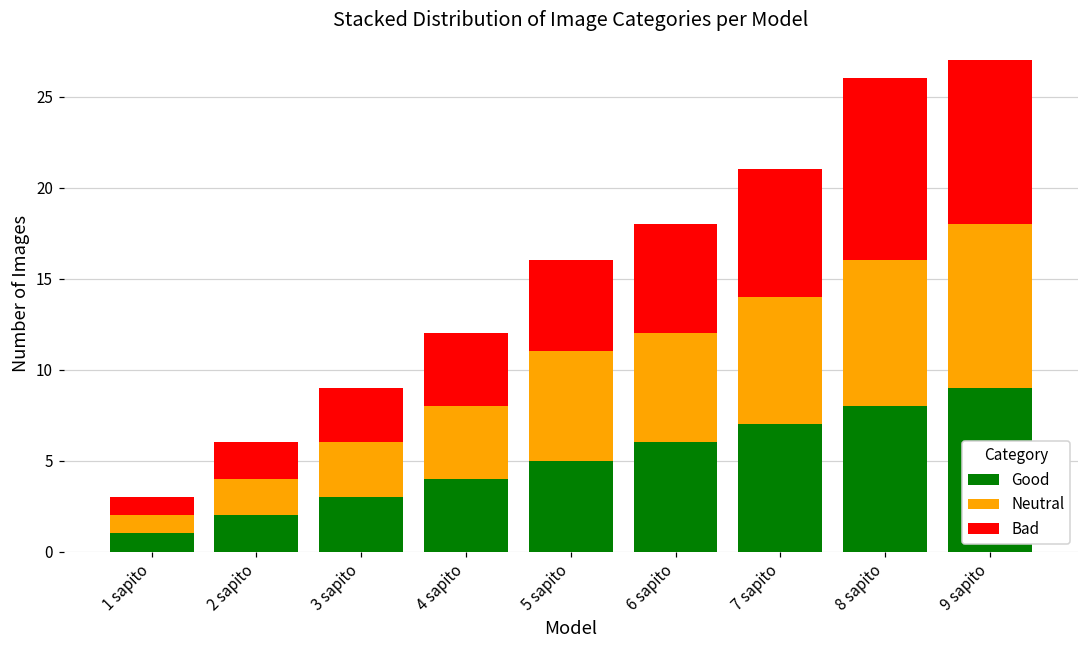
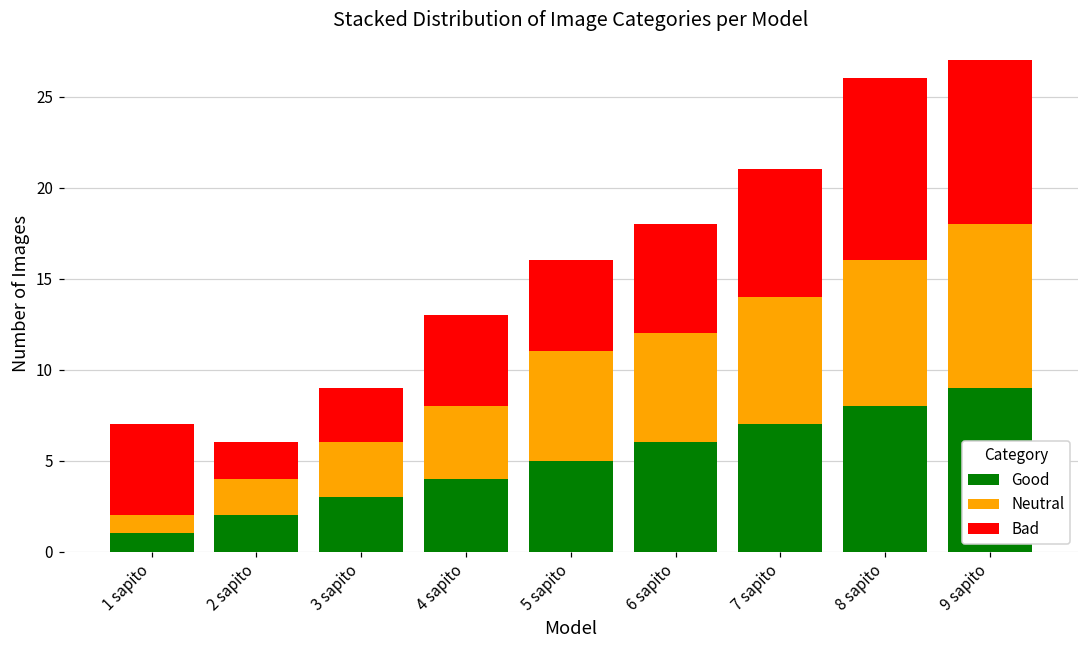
  {
    "Good": {
      "1 sapito": 1,
      "2 sapito": 2,
      "3 sapito": 3,
      "4 sapito": 4,
      "5 sapito": 5,
      "6 sapito": 6,
      "7 sapito": 7,
      "8 sapito": 8,
      "9 sapito": 9
    },
    "Neutral": {
      "1 sapito": 1,
      "2 sapito": 2,
      "3 sapito": 3,
      "4 sapito": 4,
      "5 sapito": 6,
      "6 sapito": 6,
      "7 sapito": 7,
      "8 sapito": 8,
      "9 sapito": 9
    },
    "Bad": {
-     "1 sapito": 1,
+     "1 sapito": 5,
      "2 sapito": 2,
      "3 sapito": 3,
-     "4 sapito": 4,
+     "4 sapito": 5,
      "5 sapito": 5,
      "6 sapito": 6,
      "7 sapito": 7,
      "8 sapito": 10,
      "9 sapito": 9
    }
  }
